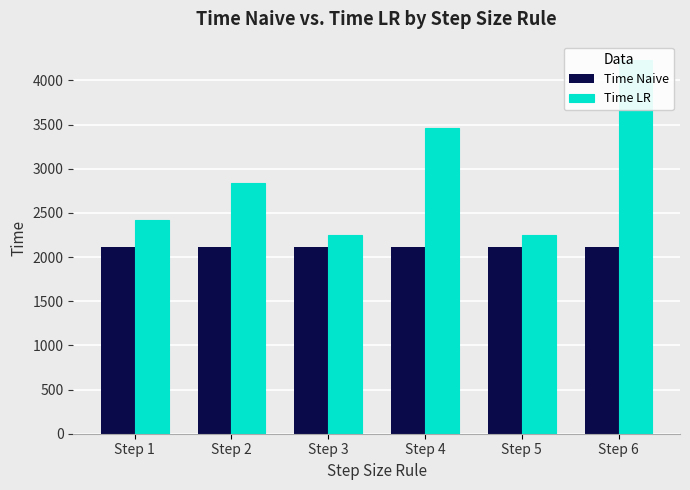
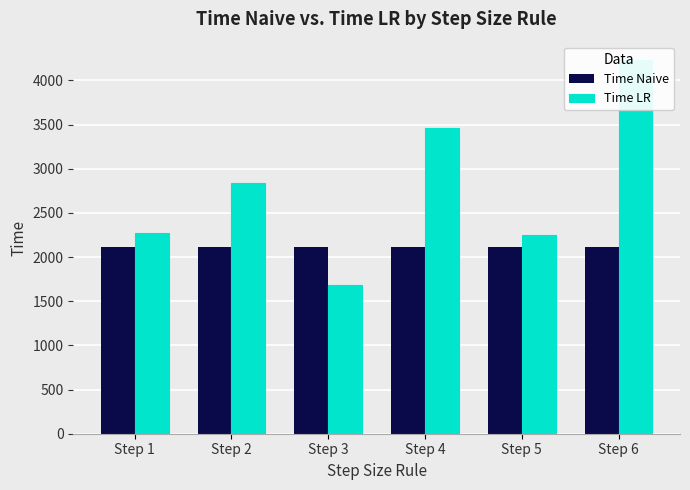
  {
    "Time Naive": {
      "Step 1": 2100,
      "Step 2": 2100,
      "Step 3": 2100,
      "Step 4": 2100,
      "Step 5": 2100,
      "Step 6": 2100
    },
    "Time LR": {
-     "Step 1": 2400,
+     "Step 1": 2300,
      "Step 2": 2800,
-     "Step 3": 2300,
+     "Step 3": 1700,
      "Step 4": 3500,
      "Step 5": 2300
    }
  }
